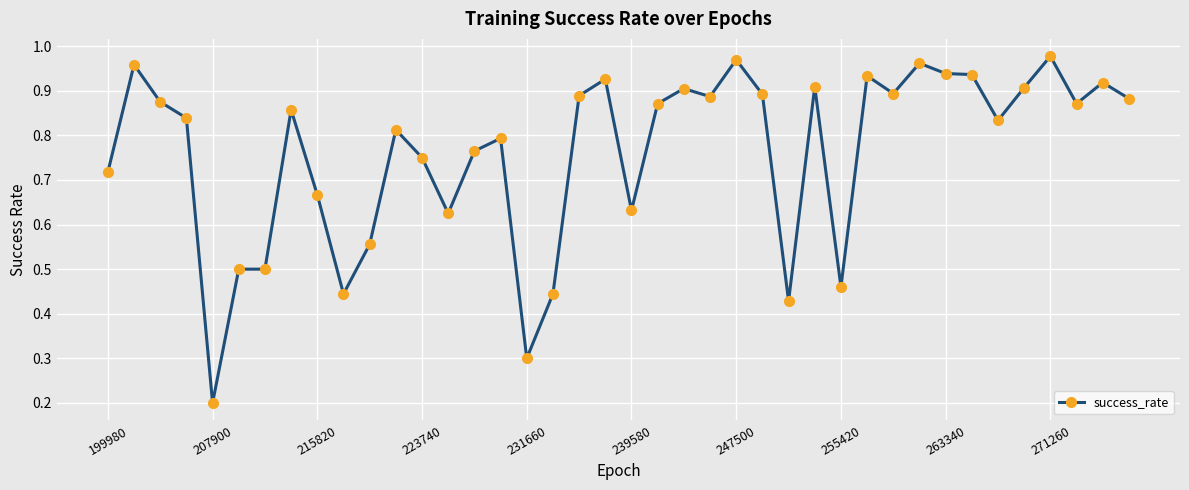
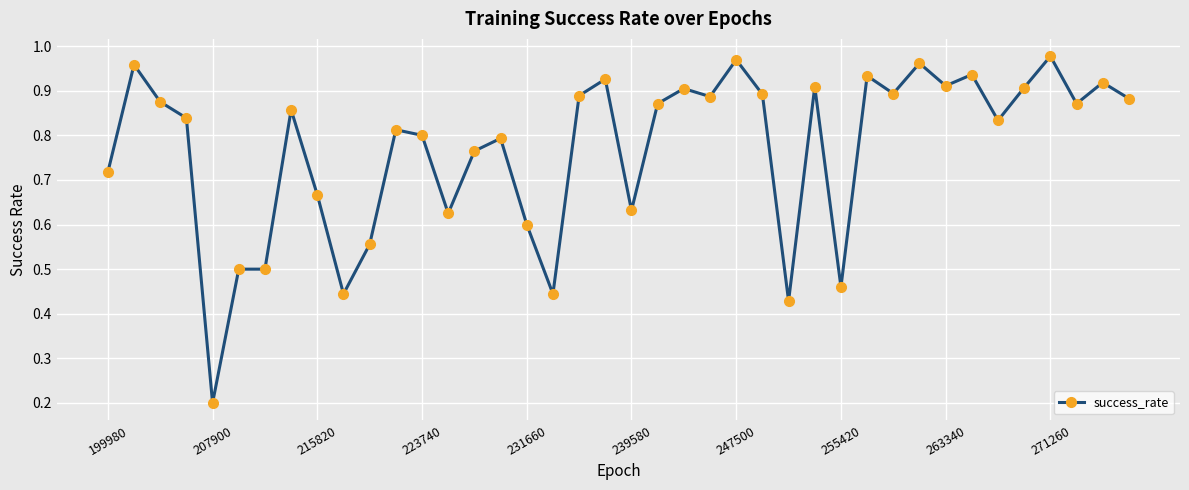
  {
    "199980": 0.72,
    "207900": 0.20,
    "215820": 0.67,
-   "223740": 0.75,
-   "231660": 0.3,
+   "223740": 0.80,
+   "231660": 0.6,
    "239580": 0.63,
    "247500": 0.97,
    "255420": 0.46,
-   "263340": 0.94,
+   "263340": 0.91,
    "271260": 0.98
  }
